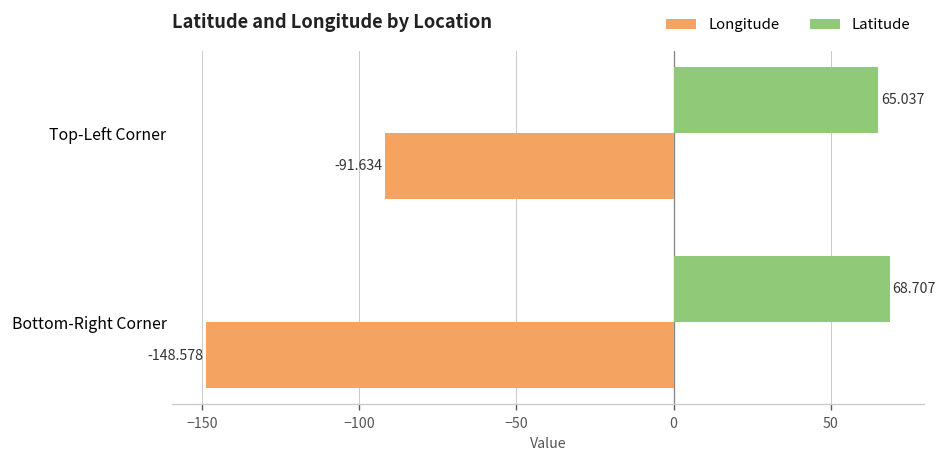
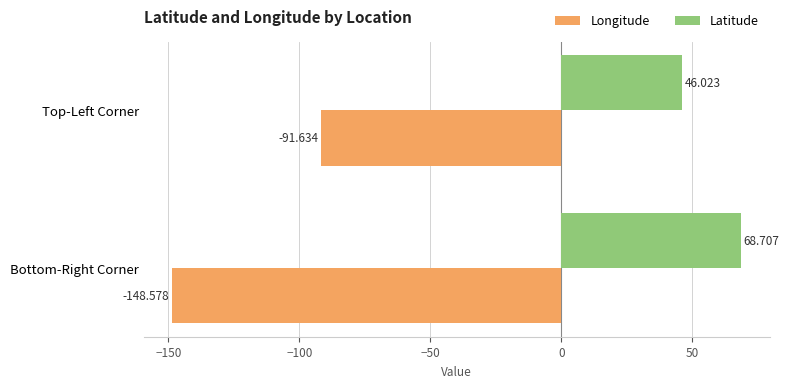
  {
    "Longitude": {
      "Top-Left Corner": -91.634,
      "Bottom-Right Corner": -148.578
    },
    "Latitude": {
-     "Top-Left Corner": 65.037,
+     "Top-Left Corner": 46.023,
      "Bottom-Right Corner": 68.707
    }
  }
